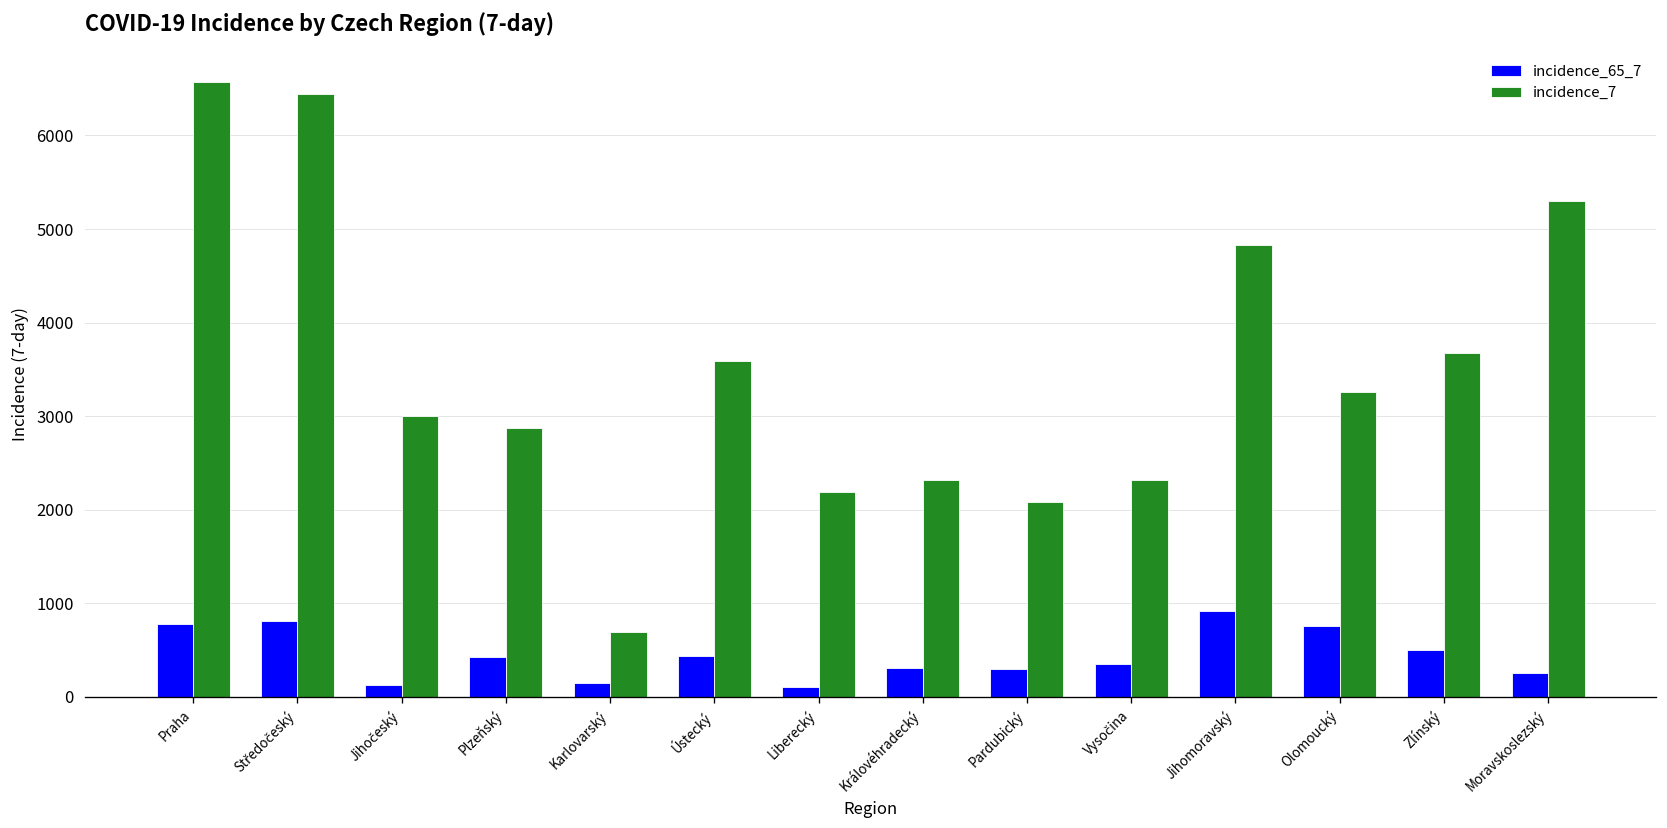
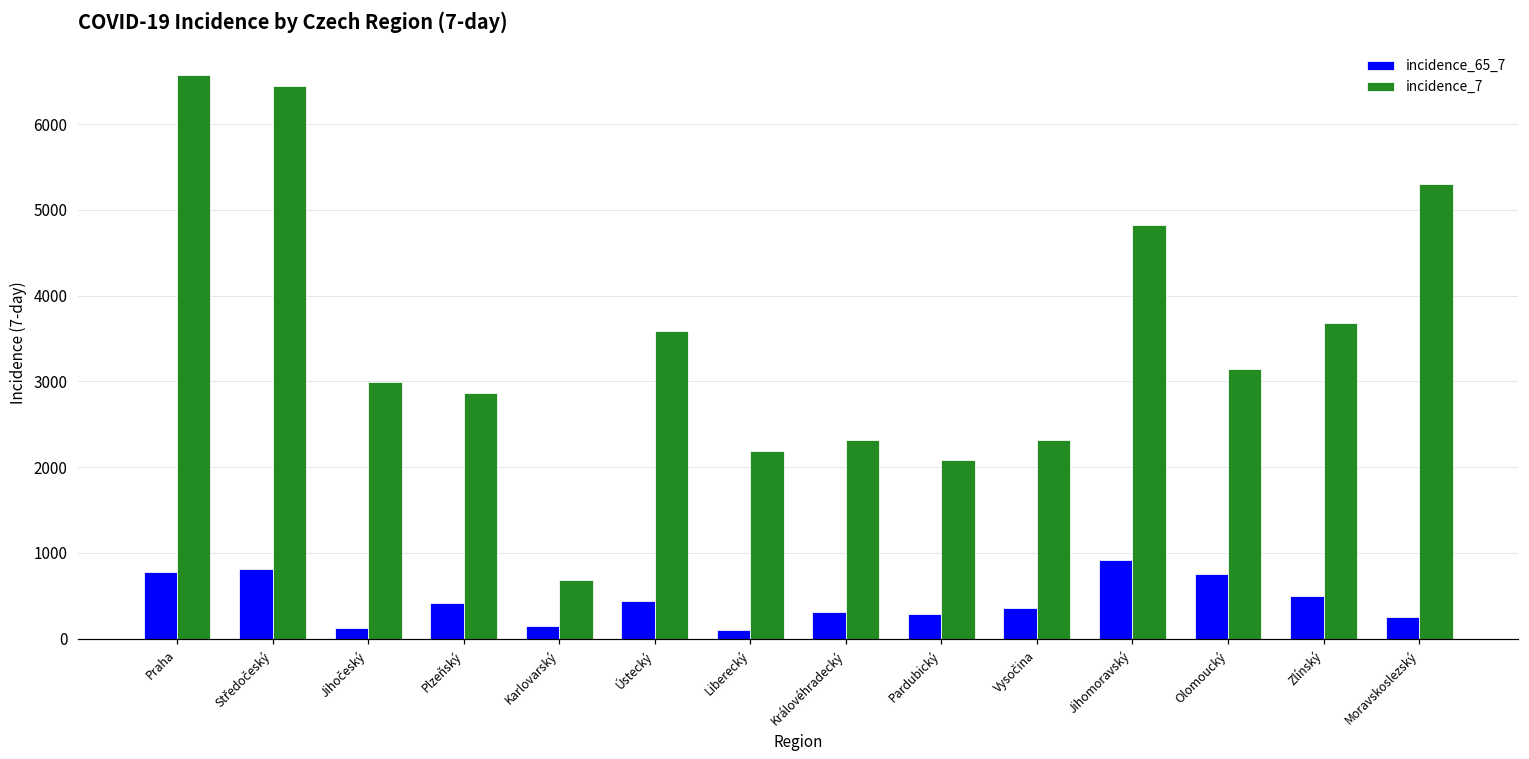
  {
    "incidence_65_7": {
      "Praha": 800,
      "Středočeský": 800,
      "Jihočeský": 100,
      "Plzeňský": 400,
      "Karlovarský": 100,
      "Ústecký": 400,
      "Liberecký": 100,
      "Královéhradecký": 300,
      "Pardubický": 300,
      "Vysočina": 400,
      "Jihomoravský": 900,
      "Olomoucký": 800,
      "Zlínský": 500,
      "Moravskoslezský": 200
    },
    "incidence_7": {
      "Praha": 6600,
      "Středočeský": 6400,
      "Jihočeský": 3000,
      "Plzeňský": 2900,
      "Karlovarský": 700,
      "Ústecký": 3600,
      "Liberecký": 2200,
      "Královéhradecký": 2300,
      "Pardubický": 2100,
      "Vysočina": 2300,
      "Jihomoravský": 4800,
-     "Olomoucký": 3300,
+     "Olomoucký": 3100,
      "Zlínský": 3700,
      "Moravskoslezský": 5300
    }
  }
